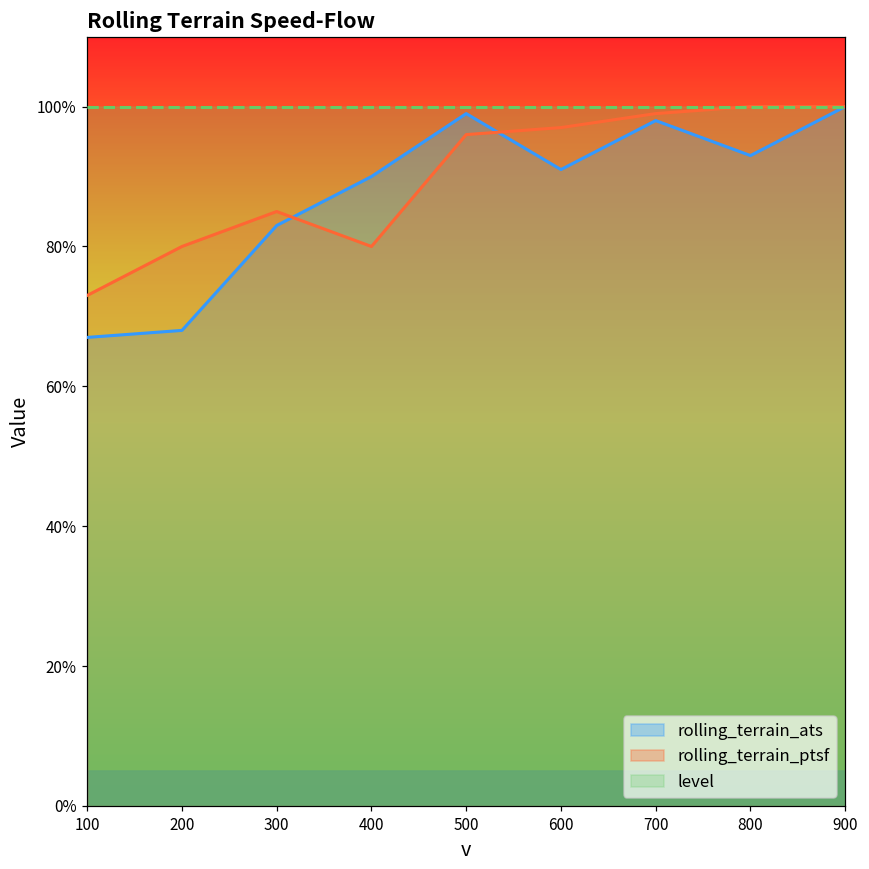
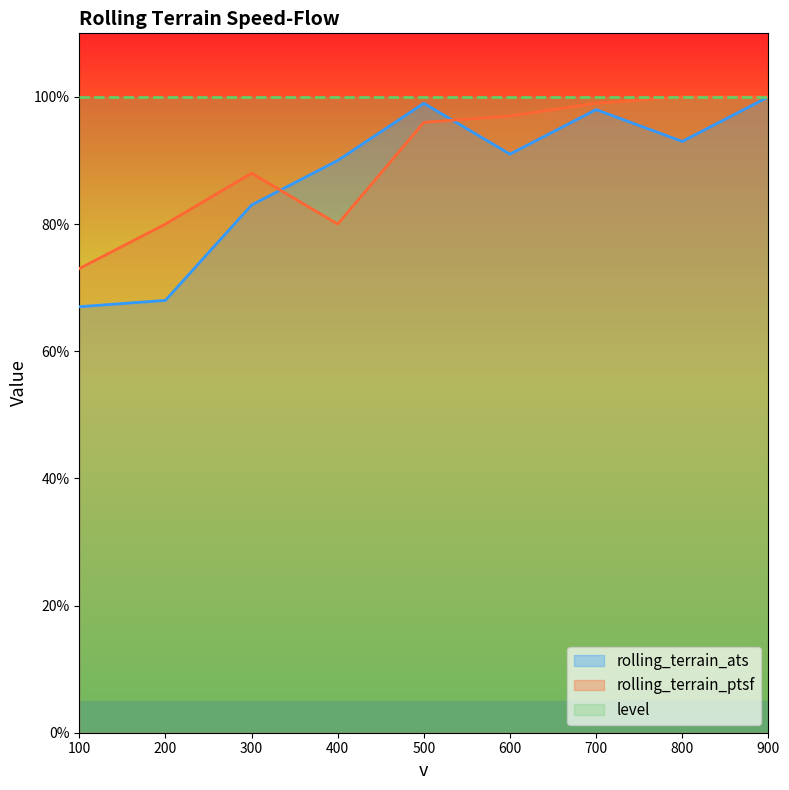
  {
    "rolling_terrain_ats": {
      "100": "67%",
      "200": "68%",
      "300": "83%",
      "400": "90%",
      "500": "99%",
      "600": "91%",
      "700": "98%",
      "800": "93%"
    },
    "rolling_terrain_ptsf": {
      "100": "73%",
      "200": "80%",
-     "300": "85%",
+     "300": "88%",
      "400": "80%",
      "500": "96%",
      "600": "97%",
      "700": "99%"
    },
    "level": {
      "100": "100%",
      "200": "100%",
      "300": "100%",
      "400": "100%",
      "500": "100%",
      "600": "100%",
      "700": "100%"
    }
  }
